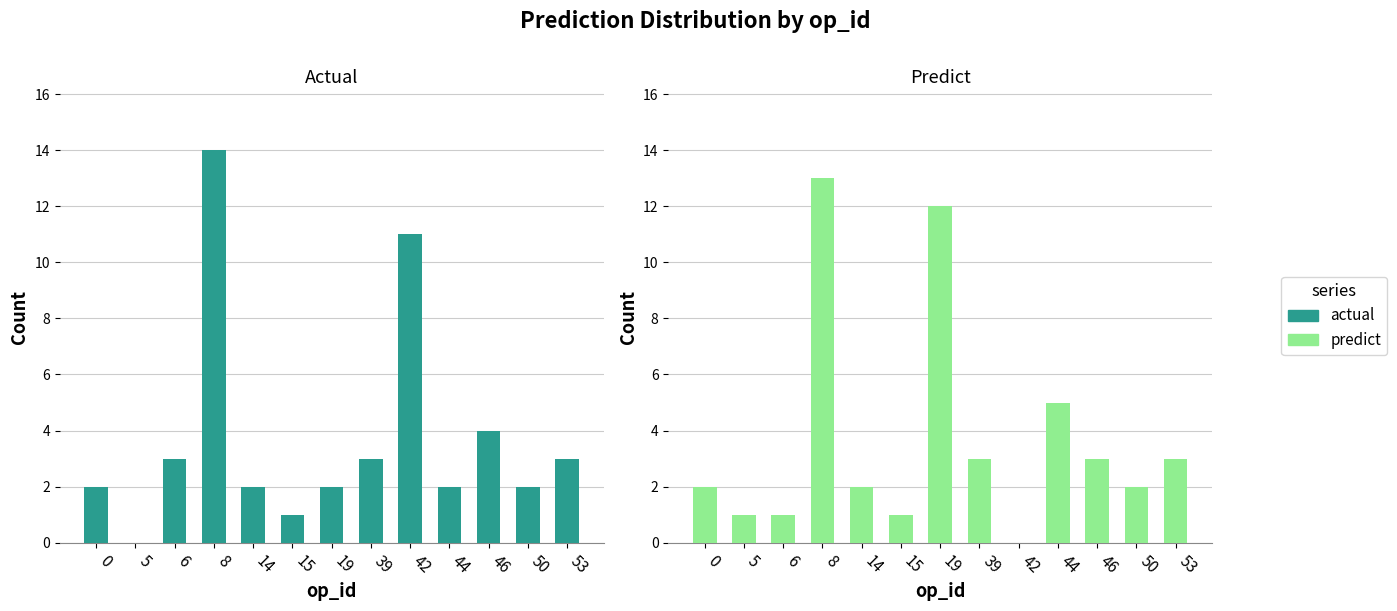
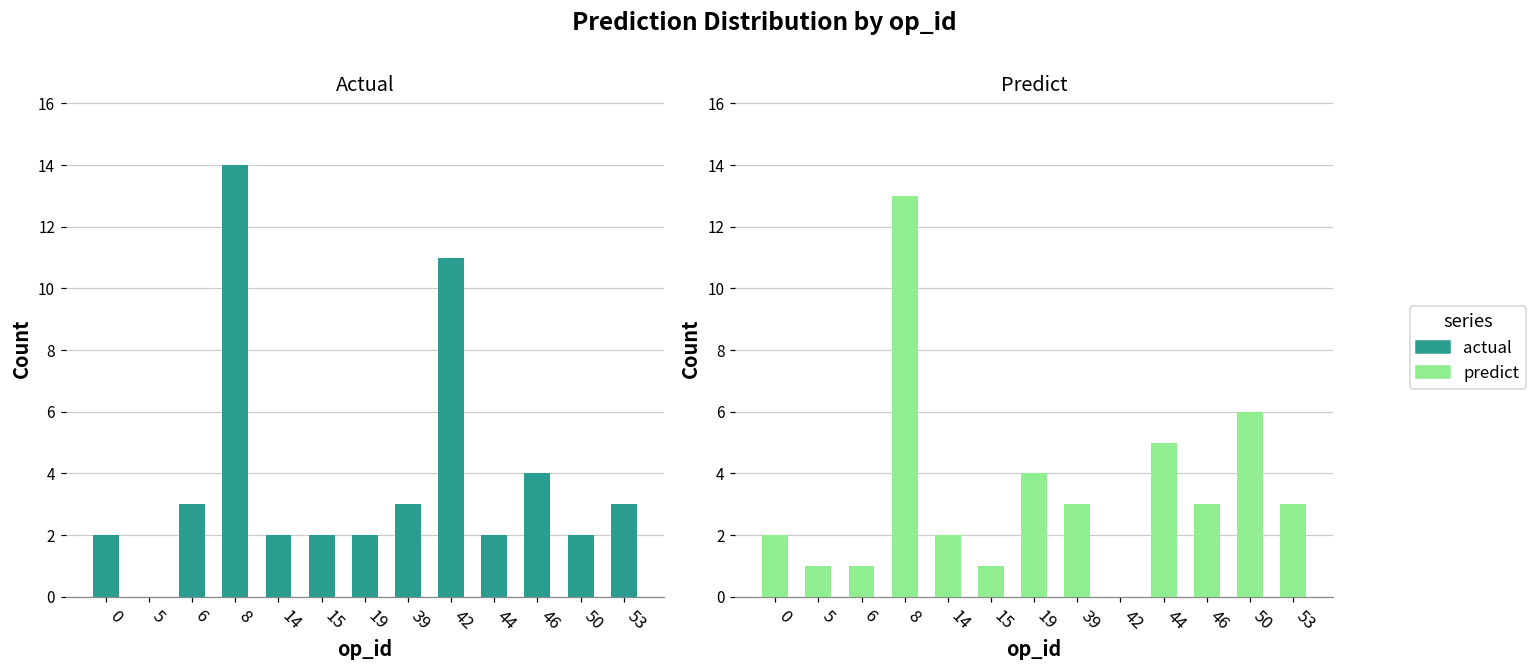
  {
    "Actual": {
      "0": 2,
      "5": 0,
      "6": 3,
      "8": 14,
      "14": 2,
-     "15": 1,
+     "15": 2,
      "19": 2,
      "39": 3,
      "42": 11,
      "44": 2,
      "46": 4,
      "50": 2,
      "53": 3
    },
    "Predict": {
      "0": 2,
      "5": 1,
      "6": 1,
      "8": 13,
      "14": 2,
      "15": 1,
-     "19": 12,
+     "19": 4,
      "39": 3,
      "42": 0,
      "44": 5,
      "46": 3,
-     "50": 2,
+     "50": 6,
      "53": 3
    }
  }
